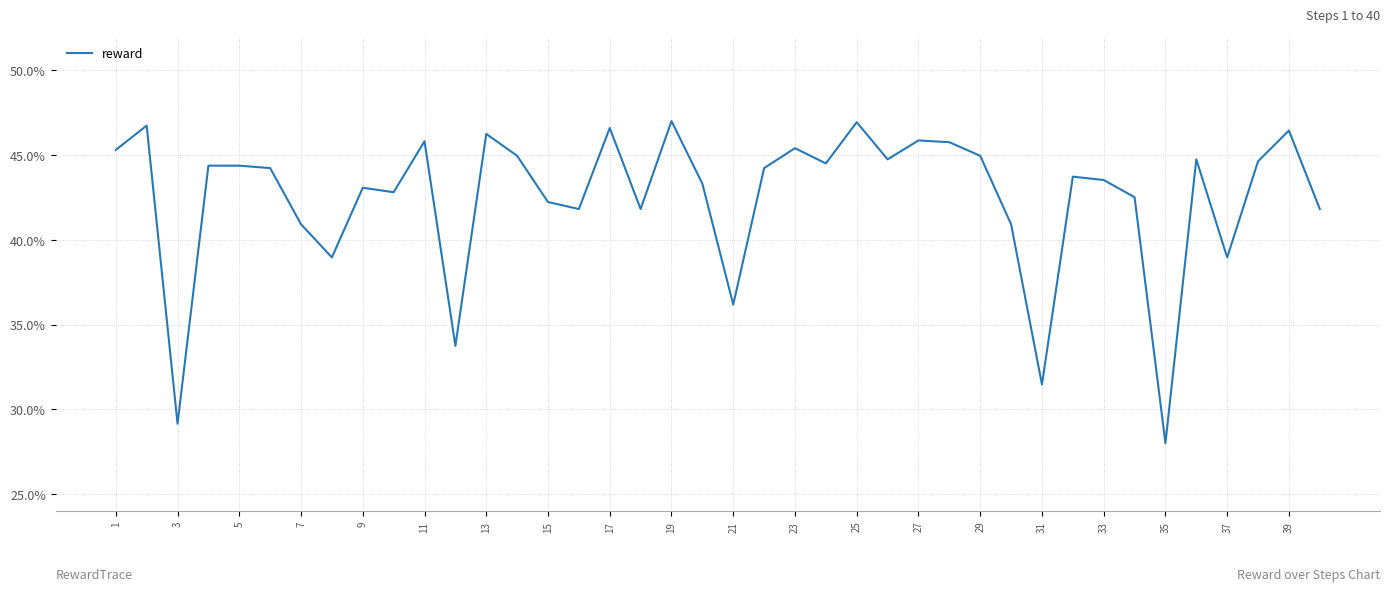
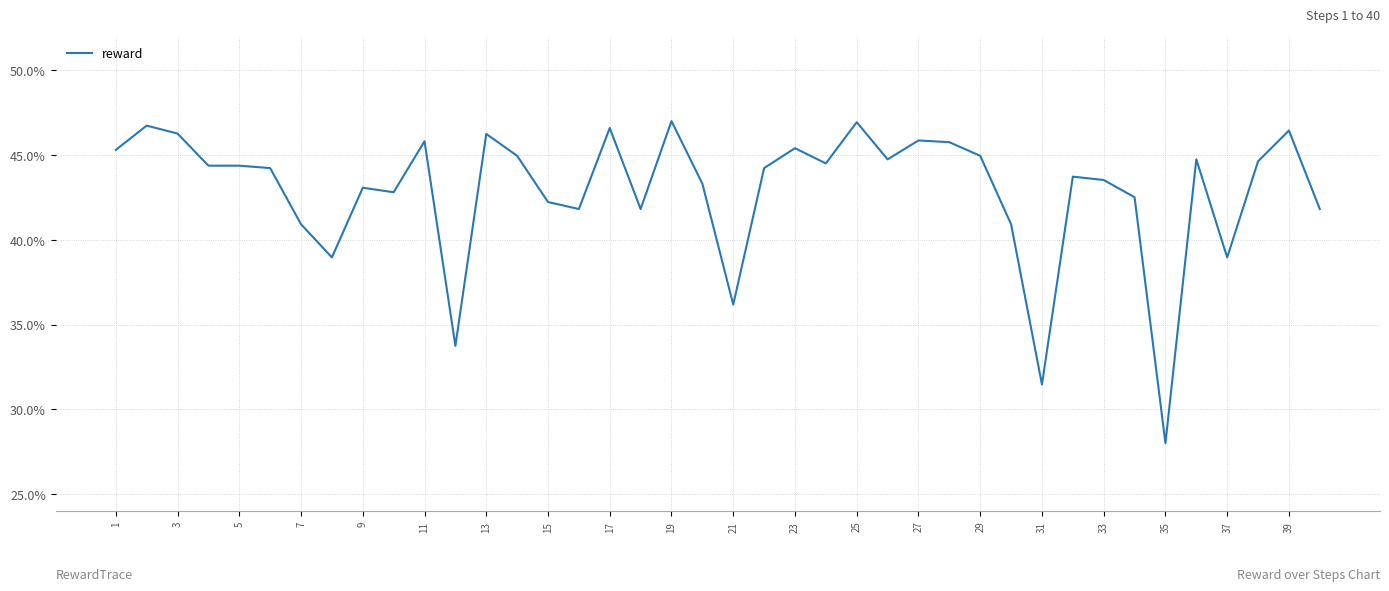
  {
    "1": "45.3%",
-   "3": "29.2%",
+   "3": "46.3%",
    "5": "44.4%",
    "7": "40.9%",
    "9": "43.1%",
    "11": "45.8%",
    "13": "46.2%",
    "15": "42.2%",
    "17": "46.6%",
    "19": "47.0%",
    "21": "36.2%",
    "23": "45.4%",
    "25": "46.9%",
    "27": "45.9%",
    "29": "45.0%",
    "31": "31.5%",
    "33": "43.5%",
    "35": "28.0%",
    "37": "39.0%",
    "39": "46.4%"
  }
